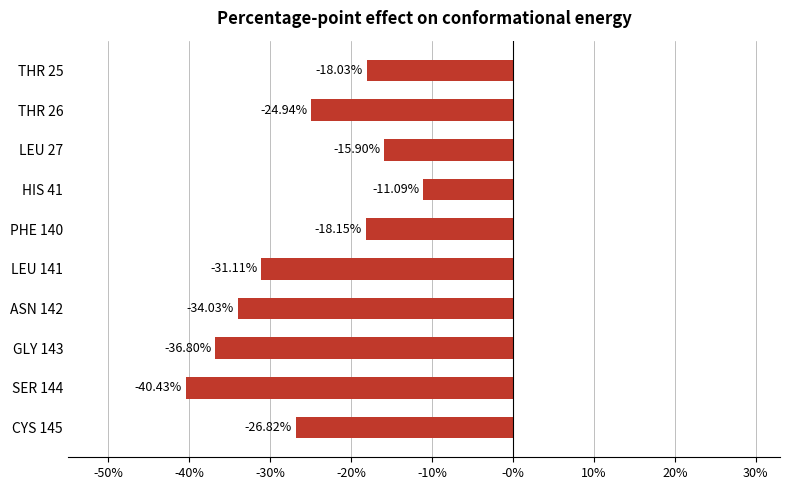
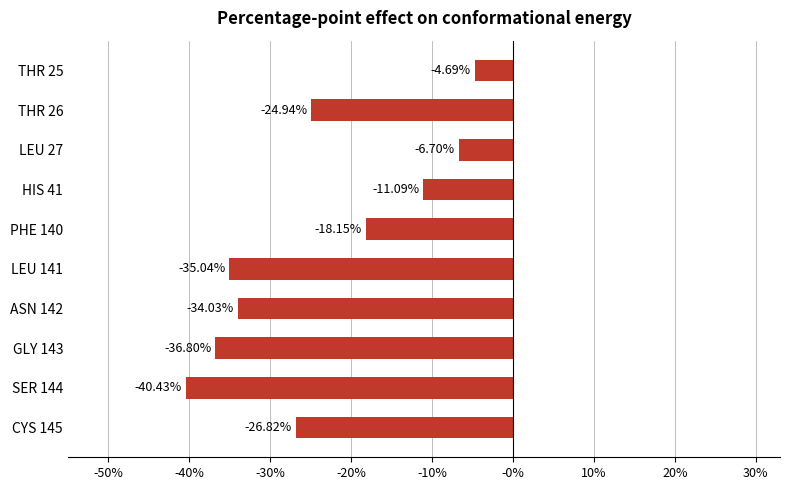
  {
-   "THR 25": "-18.03%",
+   "THR 25": "-4.69%",
    "THR 26": "-24.94%",
-   "LEU 27": "-15.90%",
+   "LEU 27": "-6.70%",
    "HIS 41": "-11.09%",
    "PHE 140": "-18.15%",
-   "LEU 141": "-31.11%",
+   "LEU 141": "-35.04%",
    "ASN 142": "-34.03%",
    "GLY 143": "-36.80%",
    "SER 144": "-40.43%",
    "CYS 145": "-26.82%"
  }
